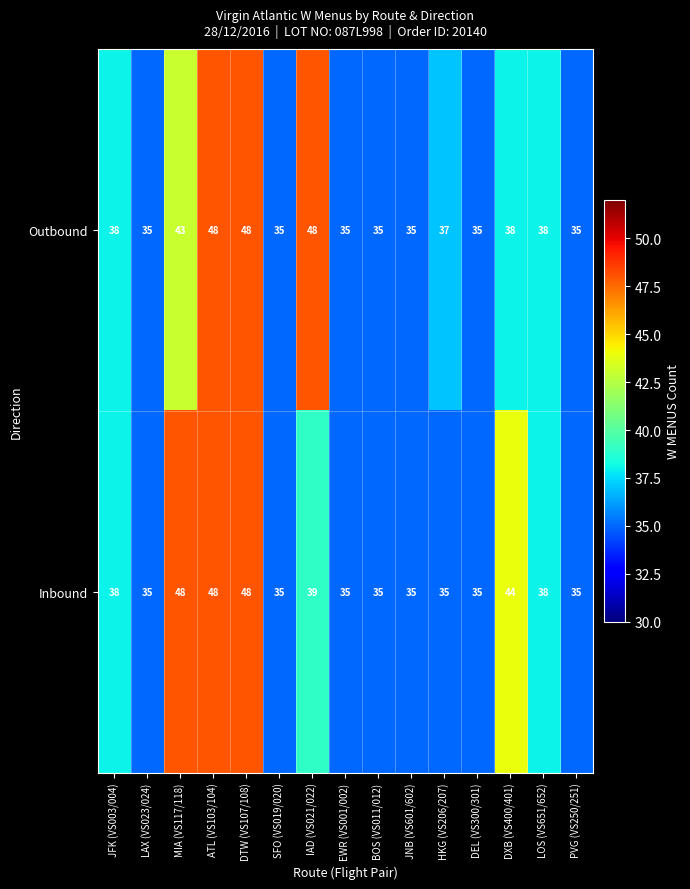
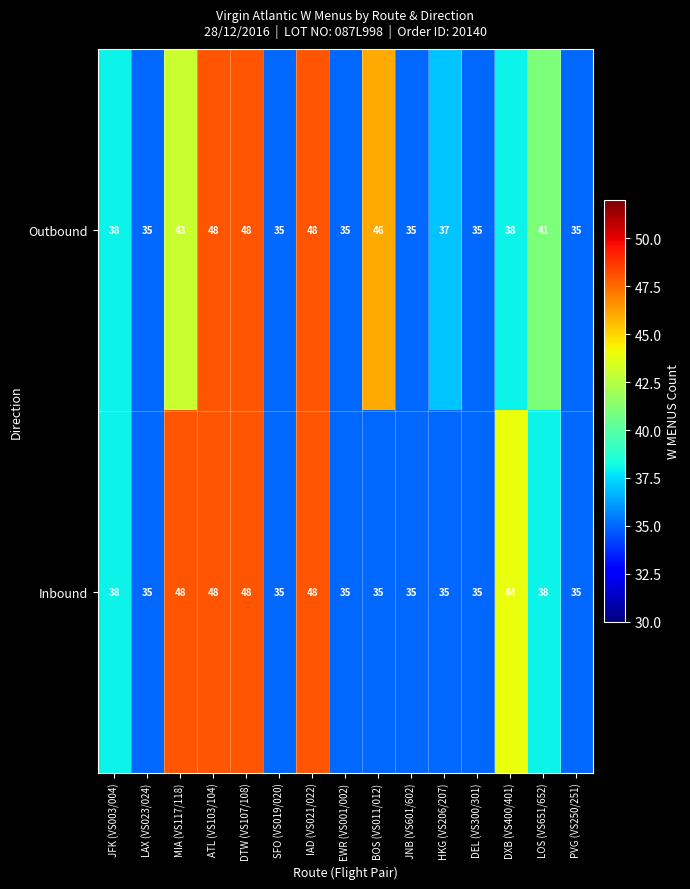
  {
    "Outbound": {
      "JFK (VS003/004)": 38,
      "LAX (VS023/024)": 35,
      "MIA (VS117/118)": 43,
      "ATL (VS103/104)": 48,
      "DTW (VS107/108)": 48,
      "SFO (VS019/020)": 35,
      "IAD (VS021/022)": 48,
      "EWR (VS001/002)": 35,
-     "BOS (VS011/012)": 35,
+     "BOS (VS011/012)": 46,
      "JNB (VS601/602)": 35,
      "HKG (VS206/207)": 37,
      "DEL (VS300/301)": 35,
      "DXB (VS400/401)": 38,
-     "LOS (VS651/652)": 38,
+     "LOS (VS651/652)": 41,
      "PVG (VS250/251)": 35
    },
    "Inbound": {
      "JFK (VS003/004)": 38,
      "LAX (VS023/024)": 35,
      "MIA (VS117/118)": 48,
      "ATL (VS103/104)": 48,
      "DTW (VS107/108)": 48,
      "SFO (VS019/020)": 35,
-     "IAD (VS021/022)": 39,
+     "IAD (VS021/022)": 48,
      "EWR (VS001/002)": 35,
      "BOS (VS011/012)": 35,
      "JNB (VS601/602)": 35,
      "HKG (VS206/207)": 35,
      "DEL (VS300/301)": 35,
      "DXB (VS400/401)": 44,
      "LOS (VS651/652)": 38,
      "PVG (VS250/251)": 35
    }
  }
